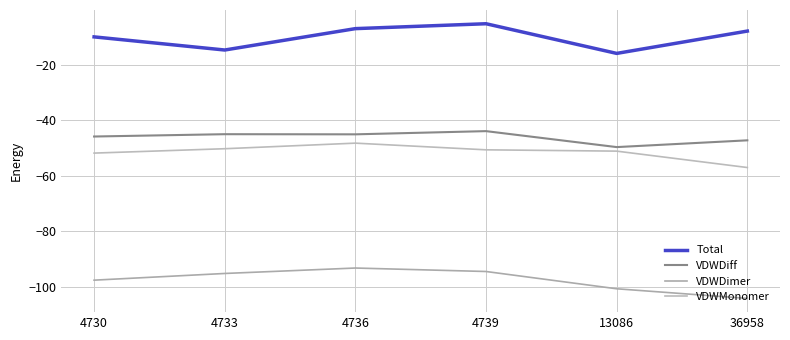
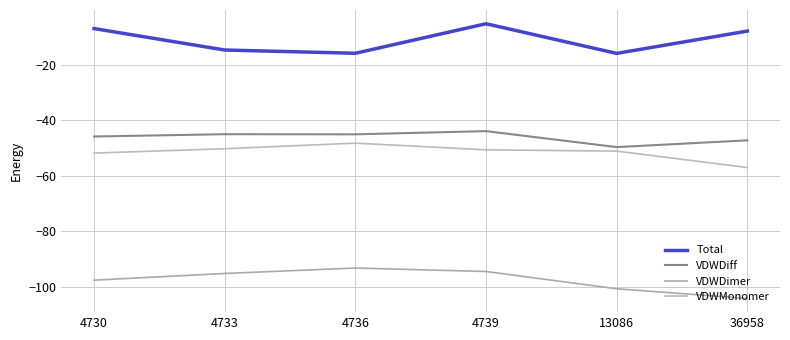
  {
    "Total": {
-     "4730": -10,
+     "4730": -7,
      "4733": -15,
-     "4736": -7,
+     "4736": -16,
      "4739": -5,
      "13086": -16,
      "36958": -8
    }
  }
